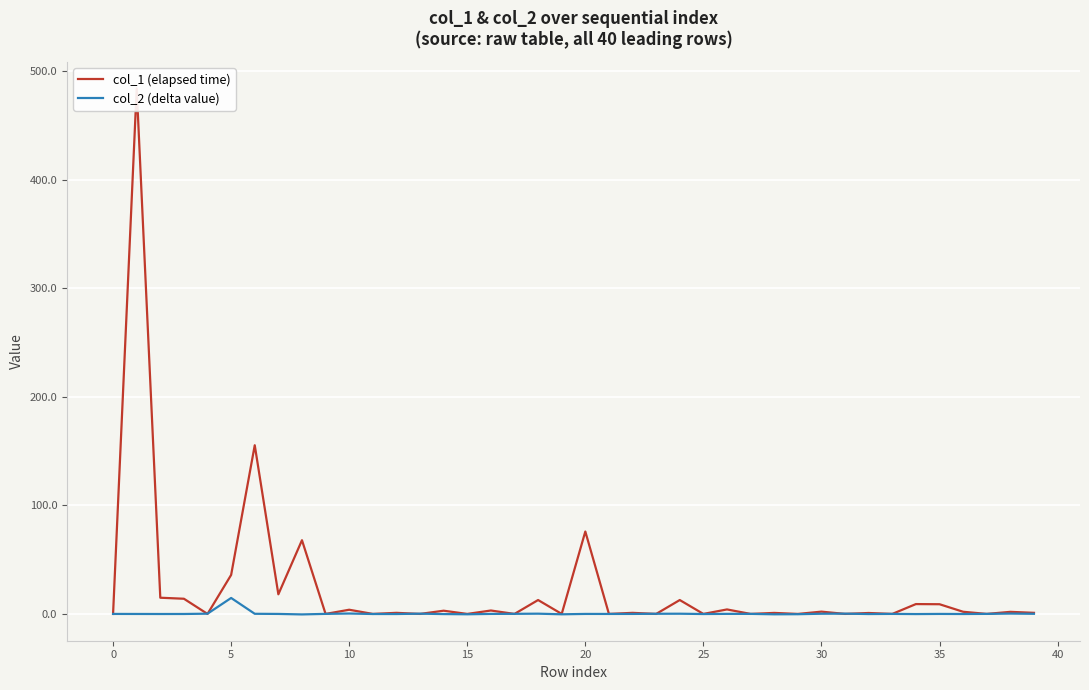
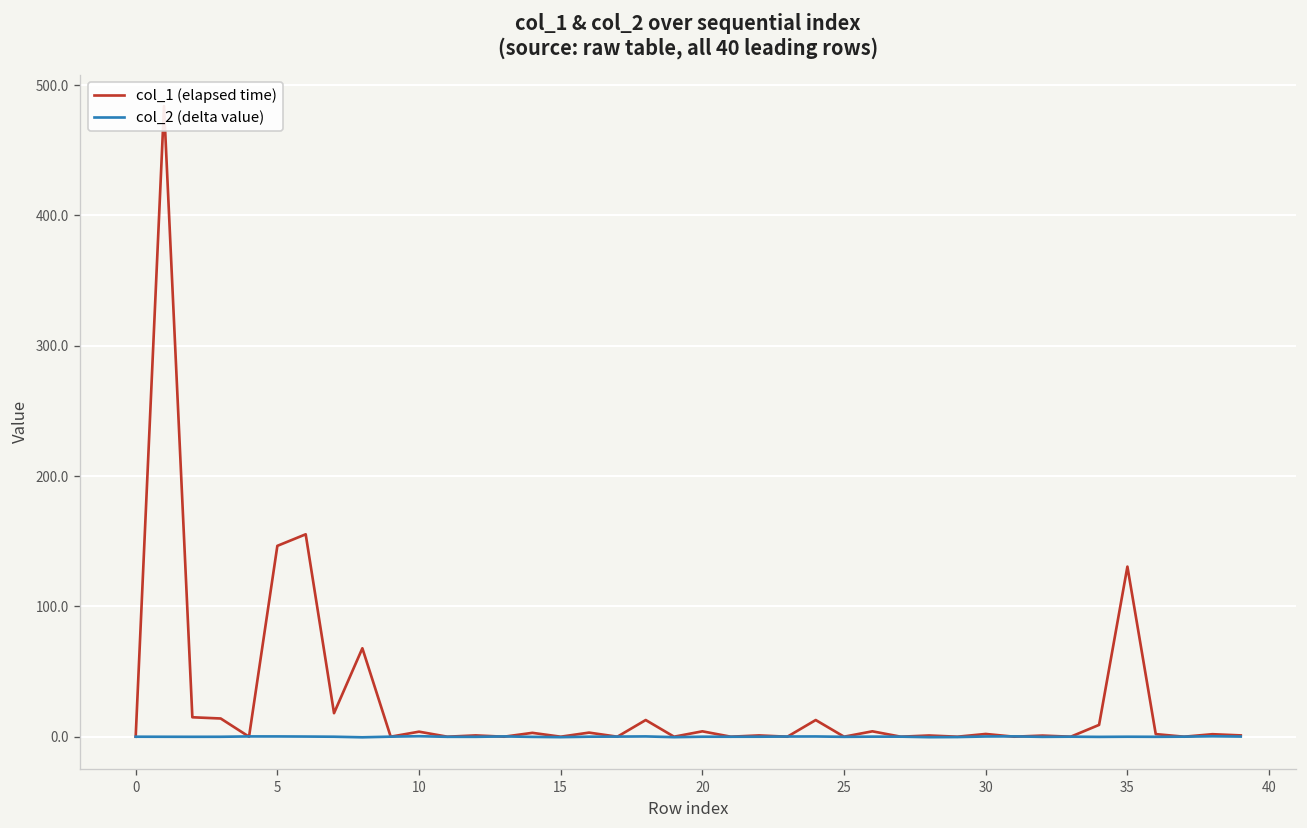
  {
    "col_1 (elapsed time)": {
-     "5": 36,
+     "5": 146,
      "10": 4,
-     "20": 76,
-     "35": 9
+     "20": 4,
+     "35": 131
    },
    "col_2 (delta value)": {
-     "5": 15,
+     "5": 0,
      "10": 0,
      "20": 0,
      "35": 0
    }
  }
